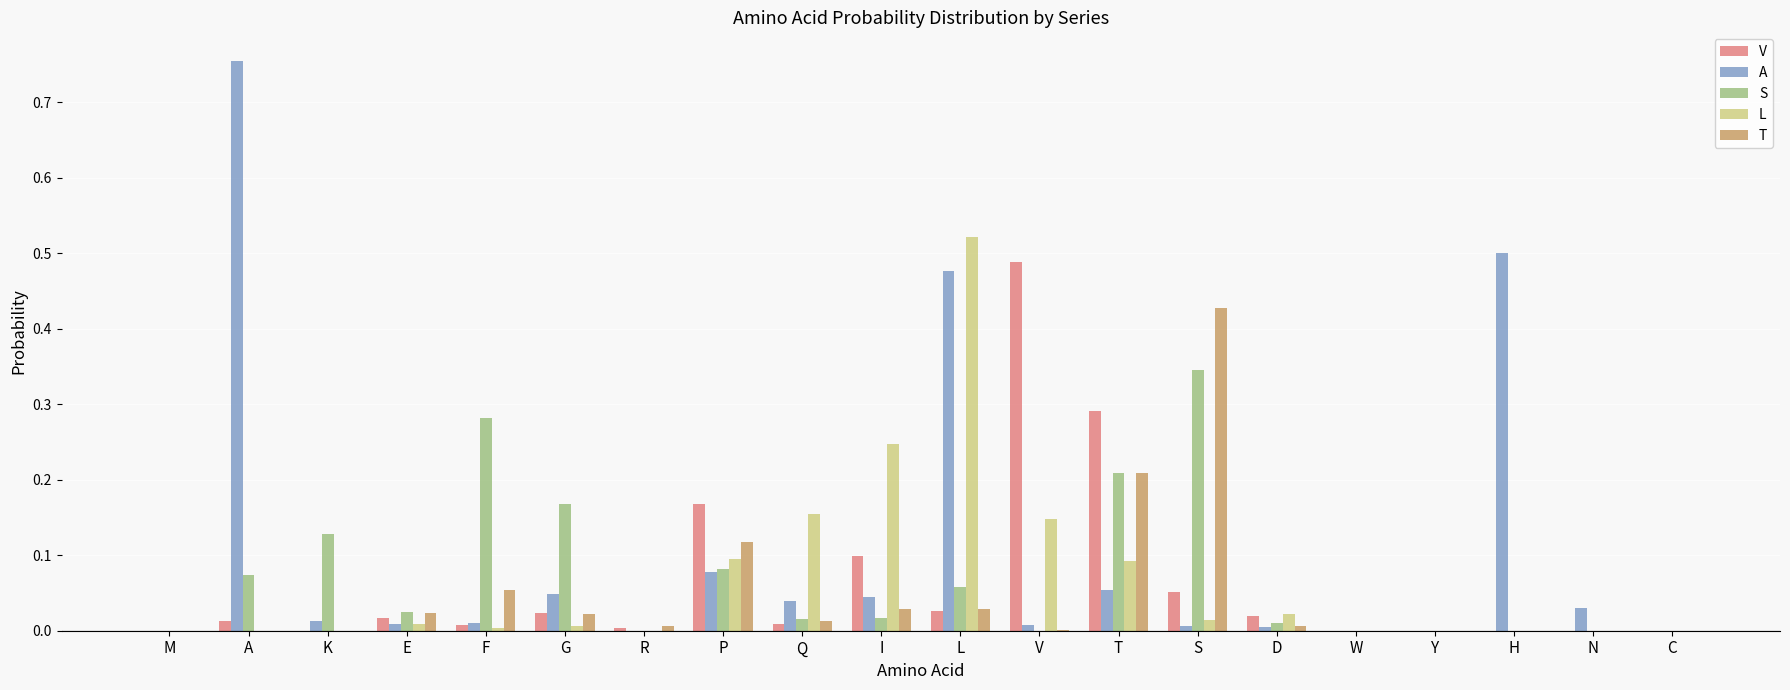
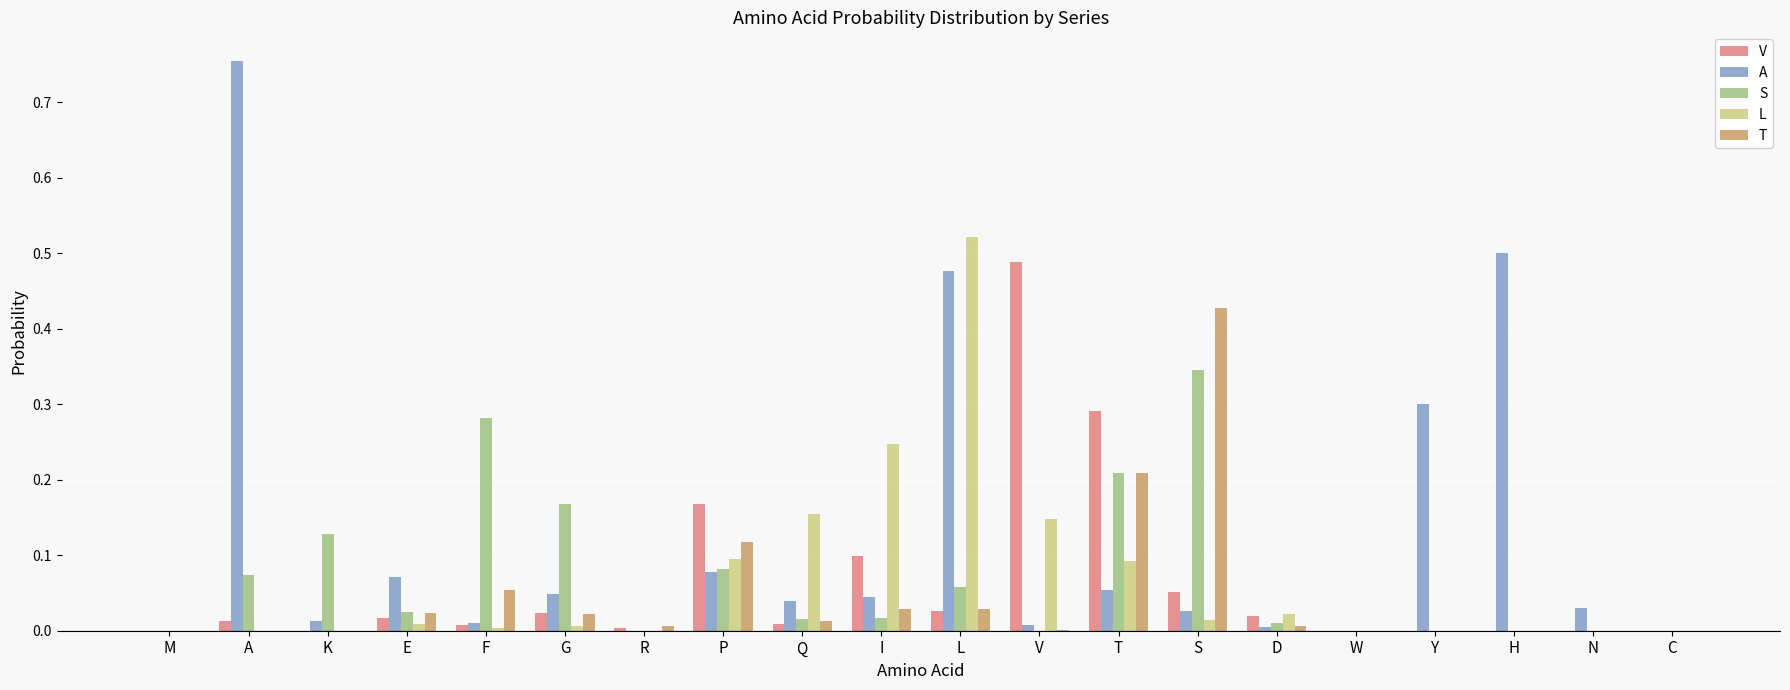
  {
    "A": {
      "M": 0.00,
      "A": 0.75,
      "K": 0.01,
-     "E": 0.01,
+     "E": 0.07,
      "F": 0.01,
      "G": 0.05,
      "R": 0.00,
      "P": 0.08,
      "Q": 0.04,
      "I": 0.05,
      "L": 0.48,
      "V": 0.01,
      "T": 0.05,
-     "S": 0.01,
+     "S": 0.03,
      "D": 0.01,
      "W": 0.00,
-     "Y": 0.0,
+     "Y": 0.3,
      "H": 0.50,
      "N": 0.03,
      "C": 0.00
    }
  }
